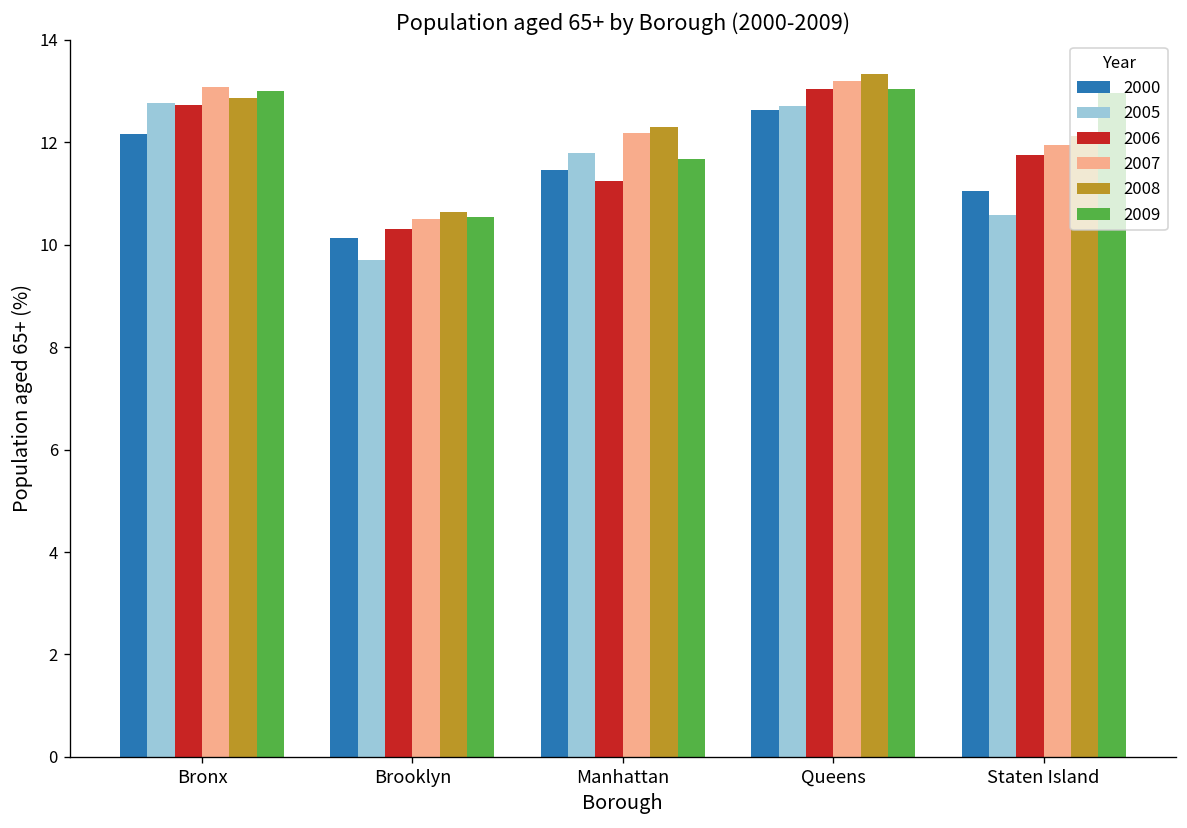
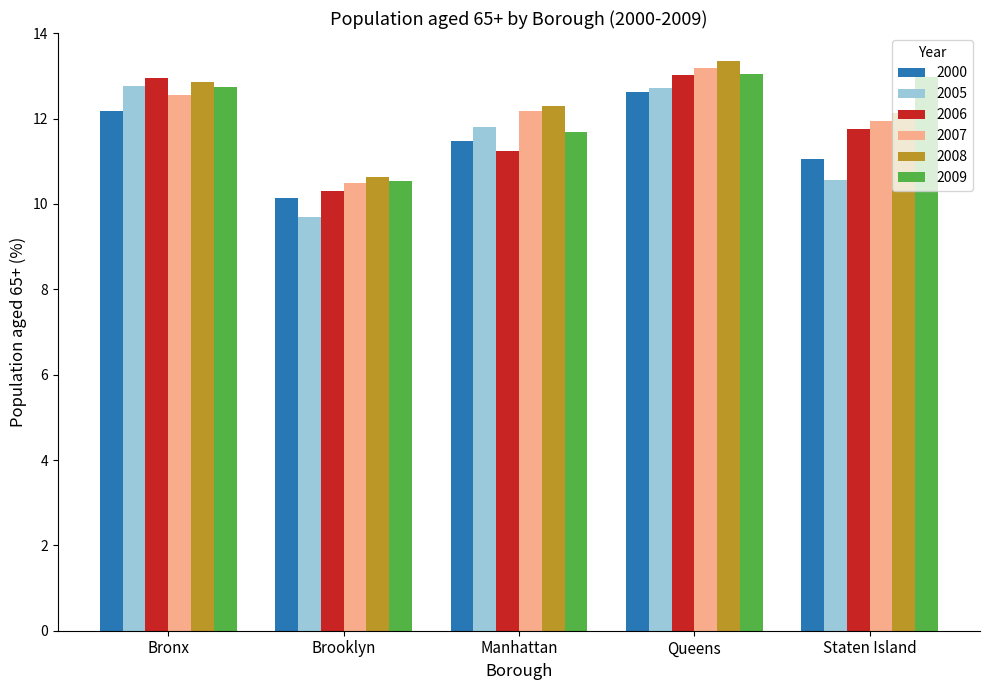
  {
    "2000": {
      "Bronx": 12.2,
      "Brooklyn": 10.1,
      "Manhattan": 11.5,
      "Queens": 12.6,
      "Staten Island": 11.0
    },
    "2005": {
      "Bronx": 12.8,
      "Brooklyn": 9.7,
      "Manhattan": 11.8,
      "Queens": 12.7,
      "Staten Island": 10.6
    },
    "2006": {
-     "Bronx": 12.7,
+     "Bronx": 13.0,
      "Brooklyn": 10.3,
      "Manhattan": 11.2,
      "Queens": 13.0,
      "Staten Island": 11.8
    },
    "2007": {
-     "Bronx": 13.1,
+     "Bronx": 12.6,
      "Brooklyn": 10.5,
      "Manhattan": 12.2,
      "Queens": 13.2,
      "Staten Island": 11.9
    },
    "2008": {
      "Bronx": 12.9,
      "Brooklyn": 10.6,
      "Manhattan": 12.3,
      "Queens": 13.3
    },
    "2009": {
-     "Bronx": 13.0,
+     "Bronx": 12.7,
      "Brooklyn": 10.5,
      "Manhattan": 11.7,
      "Queens": 13.0
    }
  }
